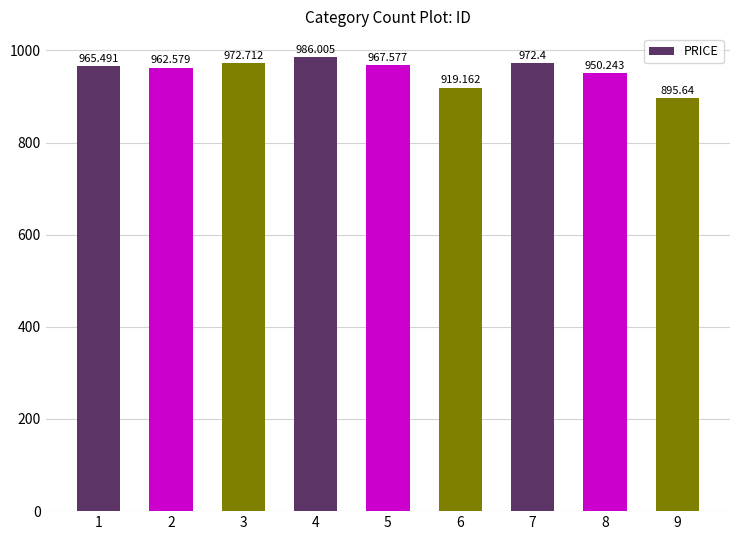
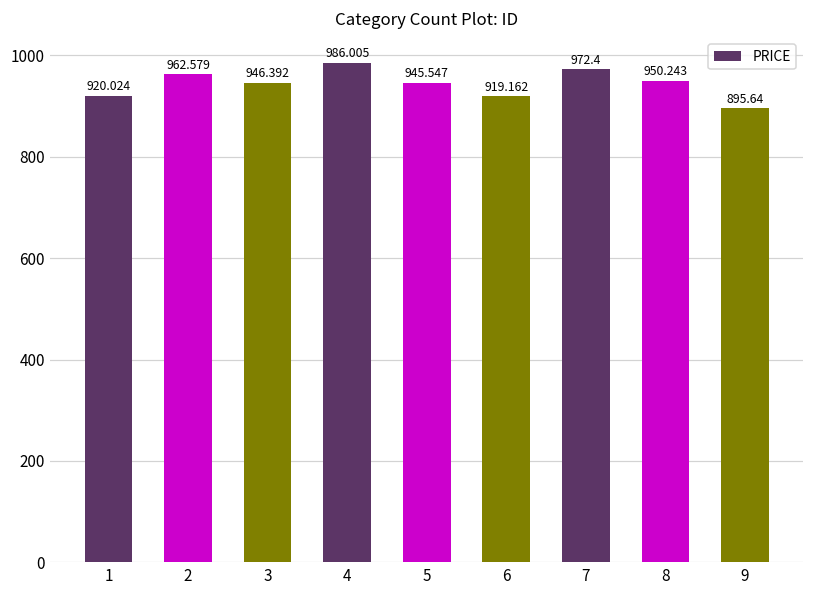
  {
-   "1": 965.491,
+   "1": 920.024,
    "2": 962.579,
-   "3": 972.712,
+   "3": 946.392,
    "4": 986.005,
-   "5": 967.577,
+   "5": 945.547,
    "6": 919.162,
    "7": 972.4,
    "8": 950.243,
    "9": 895.64
  }
